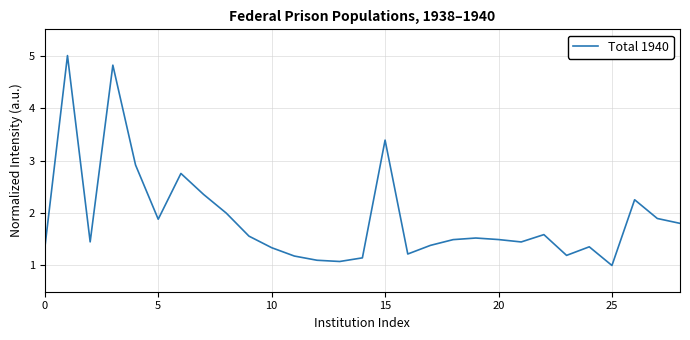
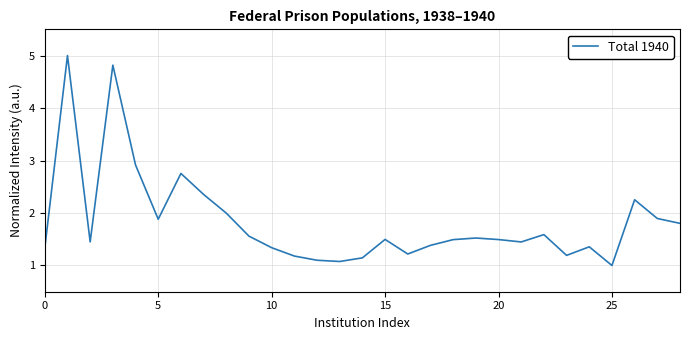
  {
    "0": 1.3,
    "5": 1.9,
    "10": 1.3,
-   "15": 3.4,
+   "15": 1.5,
    "20": 1.5,
    "25": 1.0
  }
